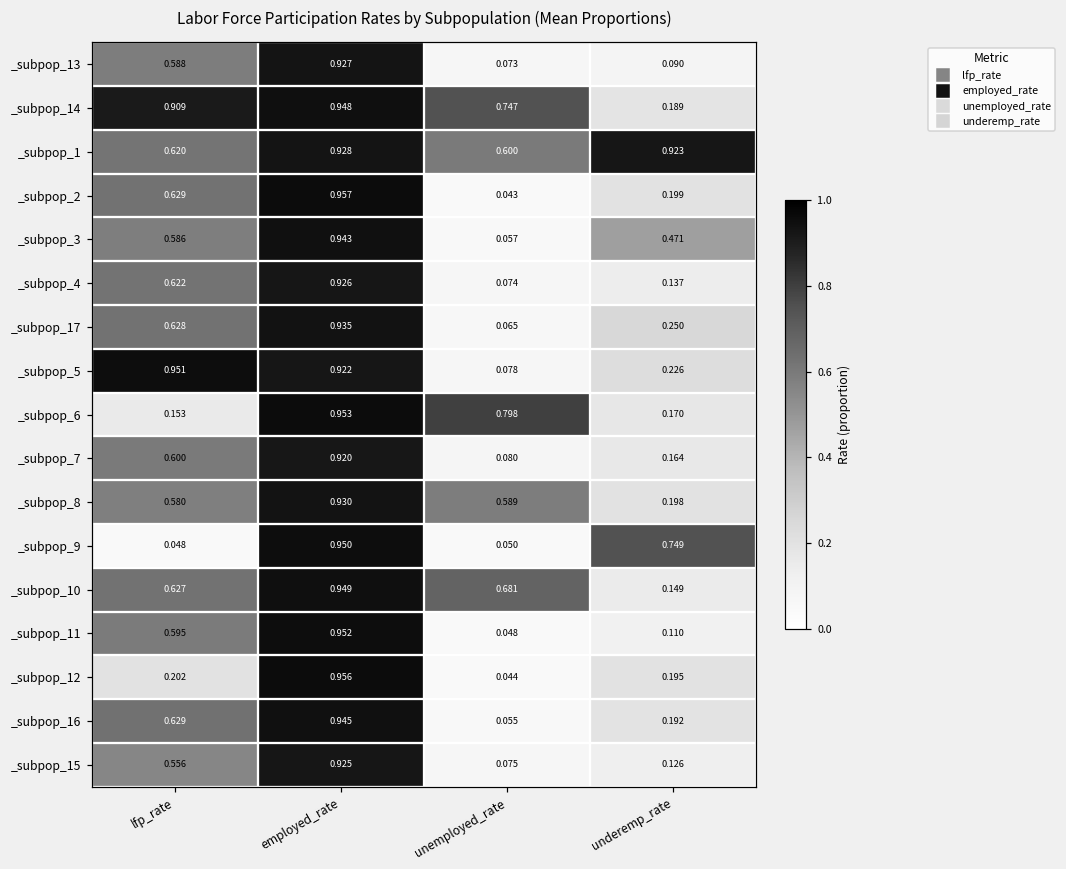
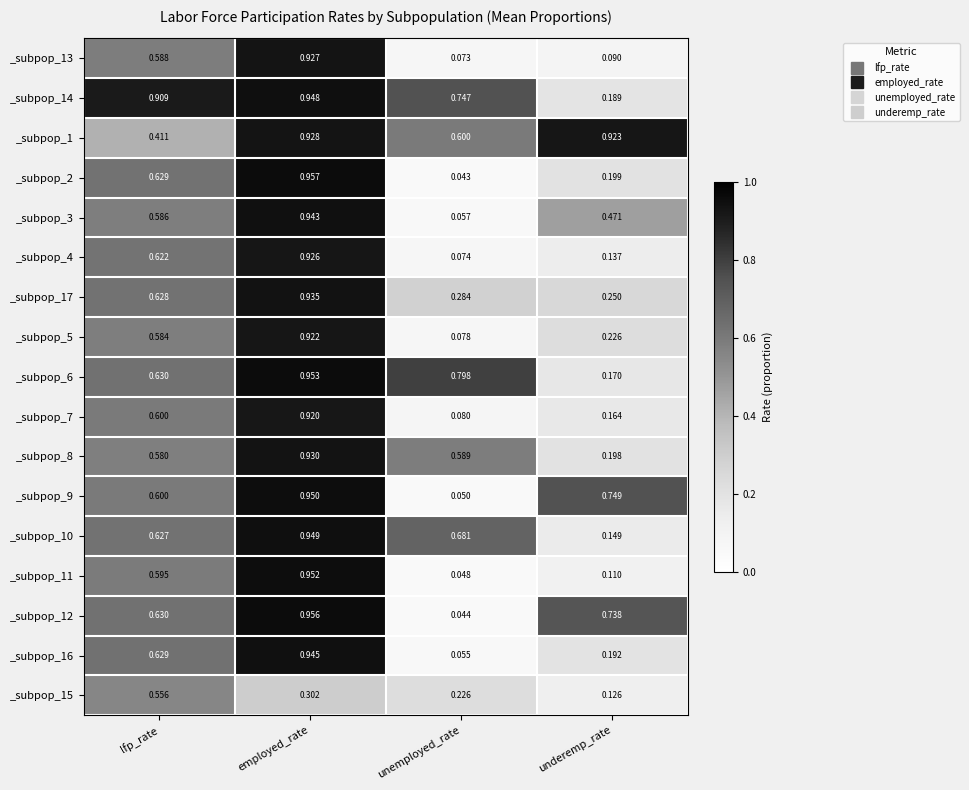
  {
    "_subpop_13": {
      "lfp_rate": 0.588,
      "employed_rate": 0.927,
      "unemployed_rate": 0.073,
      "underemp_rate": 0.090
    },
    "_subpop_14": {
      "lfp_rate": 0.909,
      "employed_rate": 0.948,
      "unemployed_rate": 0.747,
      "underemp_rate": 0.189
    },
    "_subpop_1": {
-     "lfp_rate": 0.620,
+     "lfp_rate": 0.411,
      "employed_rate": 0.928,
      "unemployed_rate": 0.600,
      "underemp_rate": 0.923
    },
    "_subpop_2": {
      "lfp_rate": 0.629,
      "employed_rate": 0.957,
      "unemployed_rate": 0.043,
      "underemp_rate": 0.199
    },
    "_subpop_3": {
      "lfp_rate": 0.586,
      "employed_rate": 0.943,
      "unemployed_rate": 0.057,
      "underemp_rate": 0.471
    },
    "_subpop_4": {
      "lfp_rate": 0.622,
      "employed_rate": 0.926,
      "unemployed_rate": 0.074,
      "underemp_rate": 0.137
    },
    "_subpop_17": {
      "lfp_rate": 0.628,
      "employed_rate": 0.935,
-     "unemployed_rate": 0.065,
+     "unemployed_rate": 0.284,
      "underemp_rate": 0.250
    },
    "_subpop_5": {
-     "lfp_rate": 0.951,
+     "lfp_rate": 0.584,
      "employed_rate": 0.922,
      "unemployed_rate": 0.078,
      "underemp_rate": 0.226
    },
    "_subpop_6": {
-     "lfp_rate": 0.153,
+     "lfp_rate": 0.630,
      "employed_rate": 0.953,
      "unemployed_rate": 0.798,
      "underemp_rate": 0.170
    },
    "_subpop_7": {
      "lfp_rate": 0.600,
      "employed_rate": 0.920,
      "unemployed_rate": 0.080,
      "underemp_rate": 0.164
    },
    "_subpop_8": {
      "lfp_rate": 0.580,
      "employed_rate": 0.930,
      "unemployed_rate": 0.589,
      "underemp_rate": 0.198
    },
    "_subpop_9": {
-     "lfp_rate": 0.048,
+     "lfp_rate": 0.600,
      "employed_rate": 0.950,
      "unemployed_rate": 0.050,
      "underemp_rate": 0.749
    },
    "_subpop_10": {
      "lfp_rate": 0.627,
      "employed_rate": 0.949,
      "unemployed_rate": 0.681,
      "underemp_rate": 0.149
    },
    "_subpop_11": {
      "lfp_rate": 0.595,
      "employed_rate": 0.952,
      "unemployed_rate": 0.048,
      "underemp_rate": 0.110
    },
    "_subpop_12": {
-     "lfp_rate": 0.202,
+     "lfp_rate": 0.630,
      "employed_rate": 0.956,
      "unemployed_rate": 0.044,
-     "underemp_rate": 0.195
+     "underemp_rate": 0.738
    },
    "_subpop_16": {
      "lfp_rate": 0.629,
      "employed_rate": 0.945,
      "unemployed_rate": 0.055,
      "underemp_rate": 0.192
    },
    "_subpop_15": {
      "lfp_rate": 0.556,
-     "employed_rate": 0.925,
-     "unemployed_rate": 0.075,
+     "employed_rate": 0.302,
+     "unemployed_rate": 0.226,
      "underemp_rate": 0.126
    }
  }
